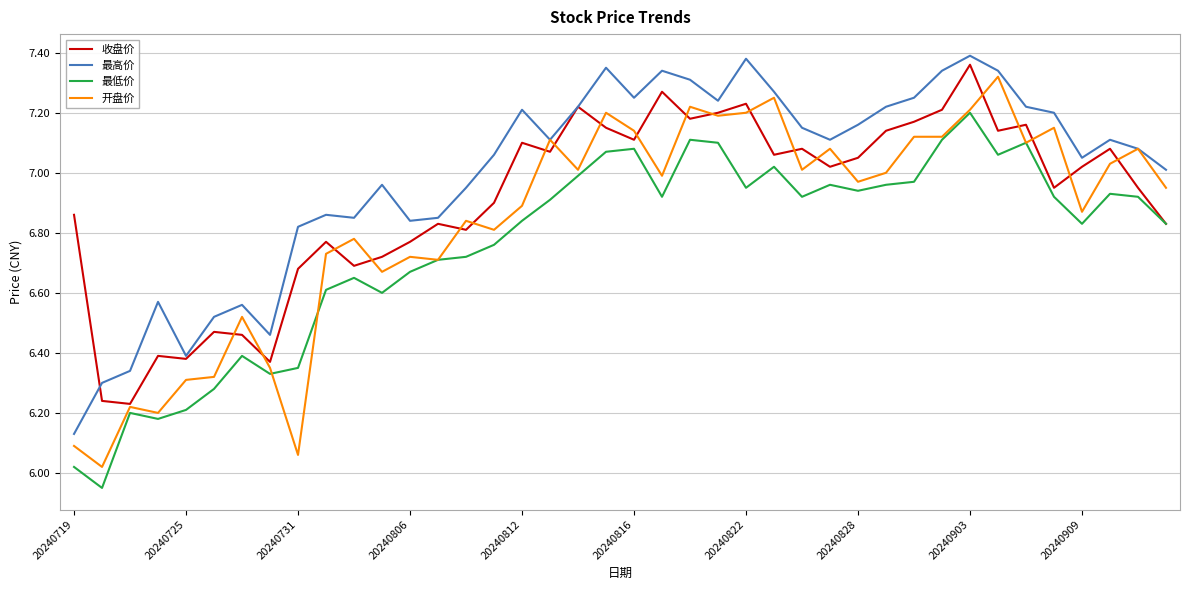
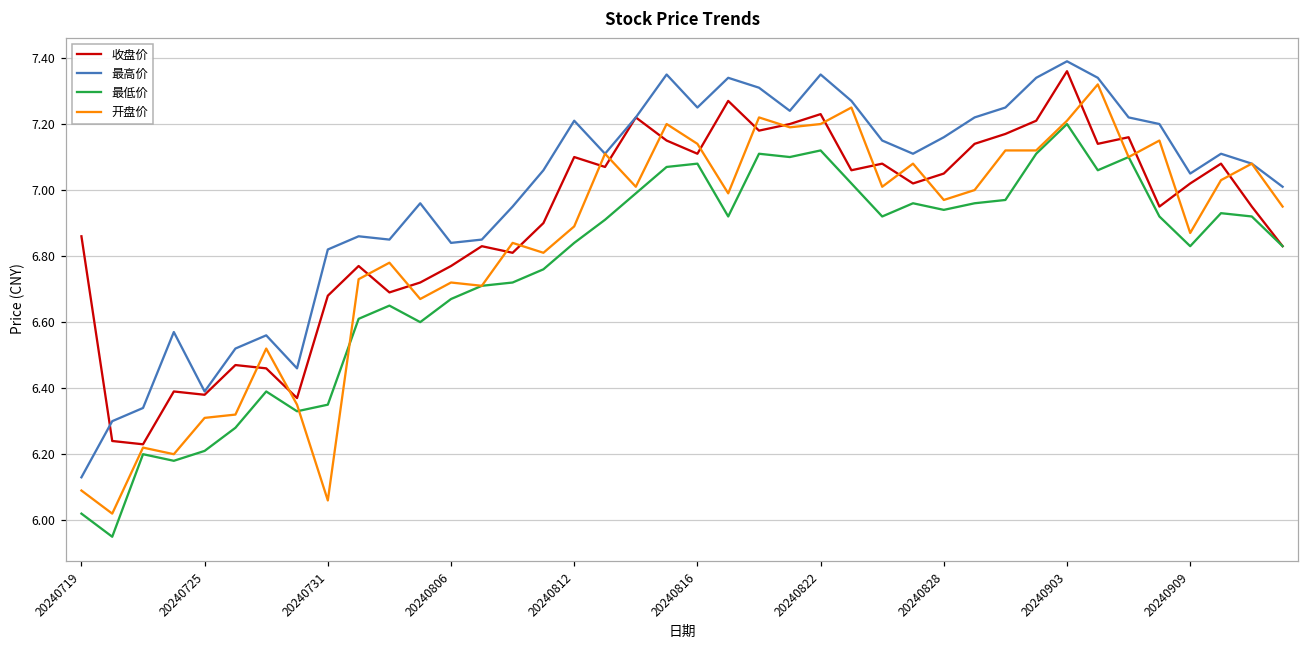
  {
    "收盘价": {
      "20240719": 6.86,
      "20240725": 6.38,
      "20240731": 6.68,
      "20240806": 6.77,
      "20240812": 7.10,
      "20240816": 7.11,
      "20240822": 7.23,
      "20240828": 7.05,
      "20240903": 7.36,
      "20240909": 7.02
    },
    "最高价": {
      "20240719": 6.13,
      "20240725": 6.39,
      "20240731": 6.82,
      "20240806": 6.84,
      "20240812": 7.21,
      "20240816": 7.25,
-     "20240822": 7.38,
+     "20240822": 7.35,
      "20240828": 7.16,
      "20240903": 7.39,
      "20240909": 7.05
    },
    "最低价": {
      "20240719": 6.02,
      "20240725": 6.21,
      "20240731": 6.35,
      "20240806": 6.67,
      "20240812": 6.84,
      "20240816": 7.08,
-     "20240822": 6.95,
+     "20240822": 7.12,
      "20240828": 6.94,
      "20240903": 7.20,
      "20240909": 6.83
    },
    "开盘价": {
      "20240719": 6.09,
      "20240725": 6.31,
      "20240731": 6.06,
      "20240806": 6.72,
      "20240812": 6.89,
      "20240816": 7.14,
      "20240822": 7.20,
      "20240828": 6.97,
      "20240903": 7.21,
      "20240909": 6.87
    }
  }
